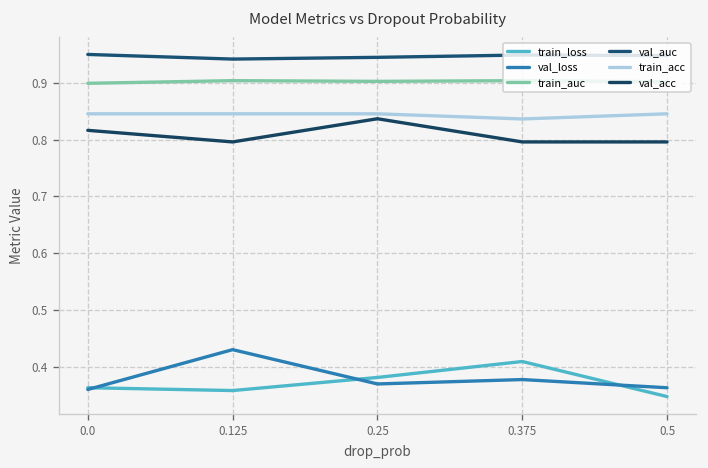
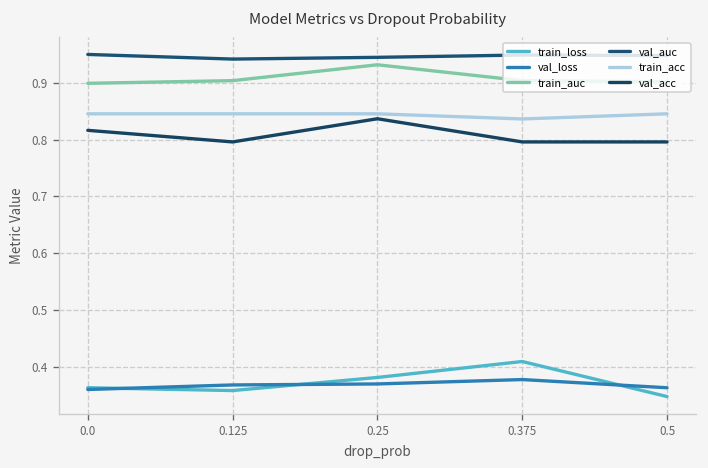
  {
    "train_loss": {
      "0.125": 0.36,
      "0.25": 0.38,
      "0.375": 0.41,
      "0.5": 0.35
    },
    "val_loss": {
-     "0.125": 0.43,
+     "0.125": 0.37,
      "0.25": 0.37,
      "0.375": 0.38,
      "0.5": 0.36
    },
    "train_auc": {
      "0.0": 0.90,
      "0.125": 0.90,
-     "0.25": 0.90
+     "0.25": 0.93
    },
    "train_acc": {
      "0.0": 0.85,
      "0.125": 0.85,
      "0.25": 0.85,
      "0.375": 0.84,
      "0.5": 0.85
    }
  }
